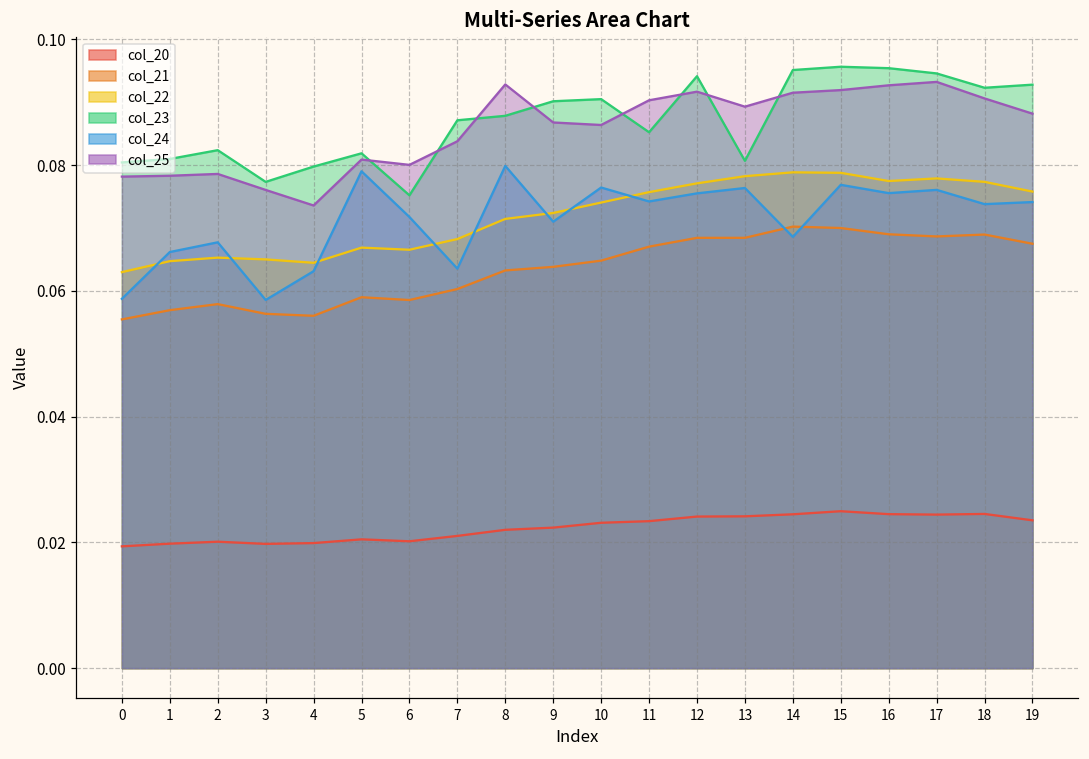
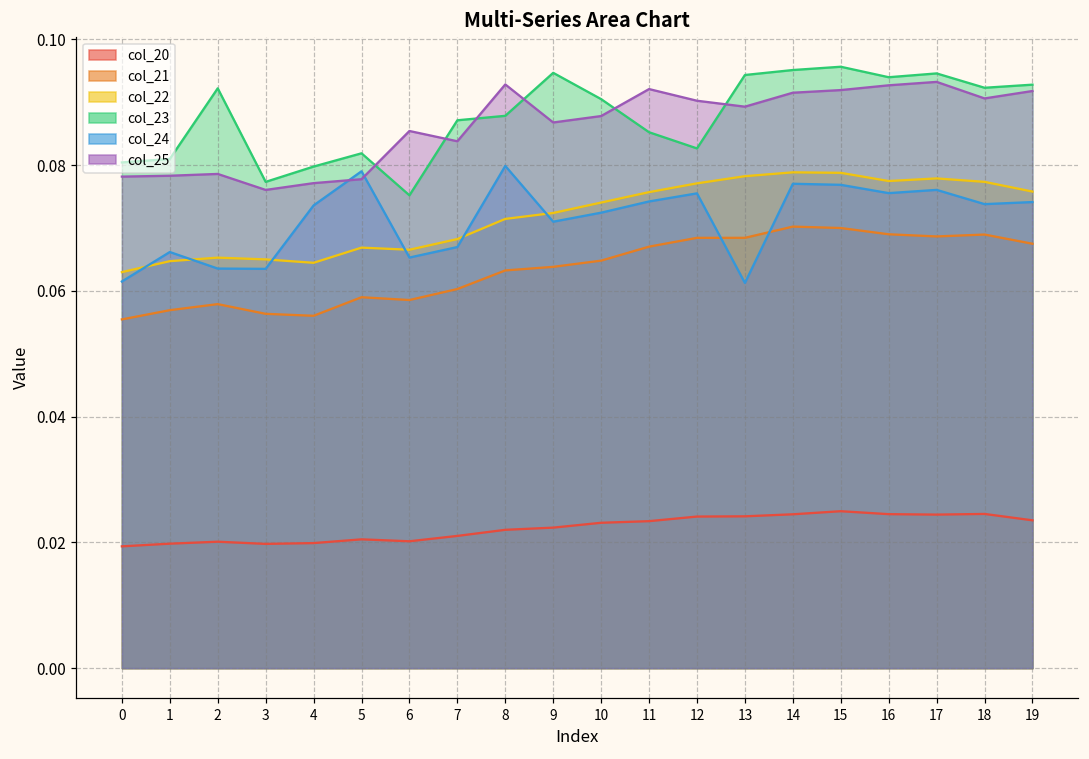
  {
    "col_23": {
-     "2": 0.082,
+     "2": 0.092,
      "3": 0.077,
      "4": 0.080,
      "5": 0.082,
      "6": 0.075,
      "7": 0.087,
      "8": 0.088,
-     "9": 0.090,
+     "9": 0.095,
      "10": 0.091,
      "11": 0.085,
-     "12": 0.094,
-     "13": 0.081,
+     "12": 0.083,
+     "13": 0.094,
      "14": 0.095,
      "15": 0.096,
-     "16": 0.095,
+     "16": 0.094,
      "17": 0.095,
      "18": 0.092,
      "19": 0.093
    },
    "col_24": {
-     "0": 0.059,
+     "0": 0.062,
      "1": 0.066,
-     "2": 0.068,
-     "3": 0.059,
-     "4": 0.063,
+     "2": 0.064,
+     "3": 0.064,
+     "4": 0.074,
      "5": 0.079,
-     "6": 0.072,
-     "7": 0.064,
+     "6": 0.065,
+     "7": 0.067,
      "8": 0.080,
      "9": 0.071,
-     "10": 0.076,
+     "10": 0.072,
      "11": 0.074,
      "12": 0.076,
-     "13": 0.076,
-     "14": 0.069,
+     "13": 0.061,
+     "14": 0.077,
      "15": 0.077,
      "16": 0.076,
      "17": 0.076,
      "18": 0.074,
      "19": 0.074
    },
    "col_25": {
      "0": 0.078,
      "1": 0.078,
      "2": 0.079,
      "3": 0.076,
-     "4": 0.074,
-     "5": 0.081,
-     "6": 0.080,
+     "4": 0.077,
+     "5": 0.078,
+     "6": 0.085,
      "7": 0.084,
      "8": 0.093,
      "9": 0.087,
-     "10": 0.086,
-     "11": 0.090,
-     "12": 0.092,
+     "10": 0.088,
+     "11": 0.092,
+     "12": 0.090,
      "13": 0.089,
      "14": 0.092,
      "15": 0.092,
      "16": 0.093,
      "17": 0.093,
      "18": 0.091,
-     "19": 0.088
+     "19": 0.092
    }
  }
